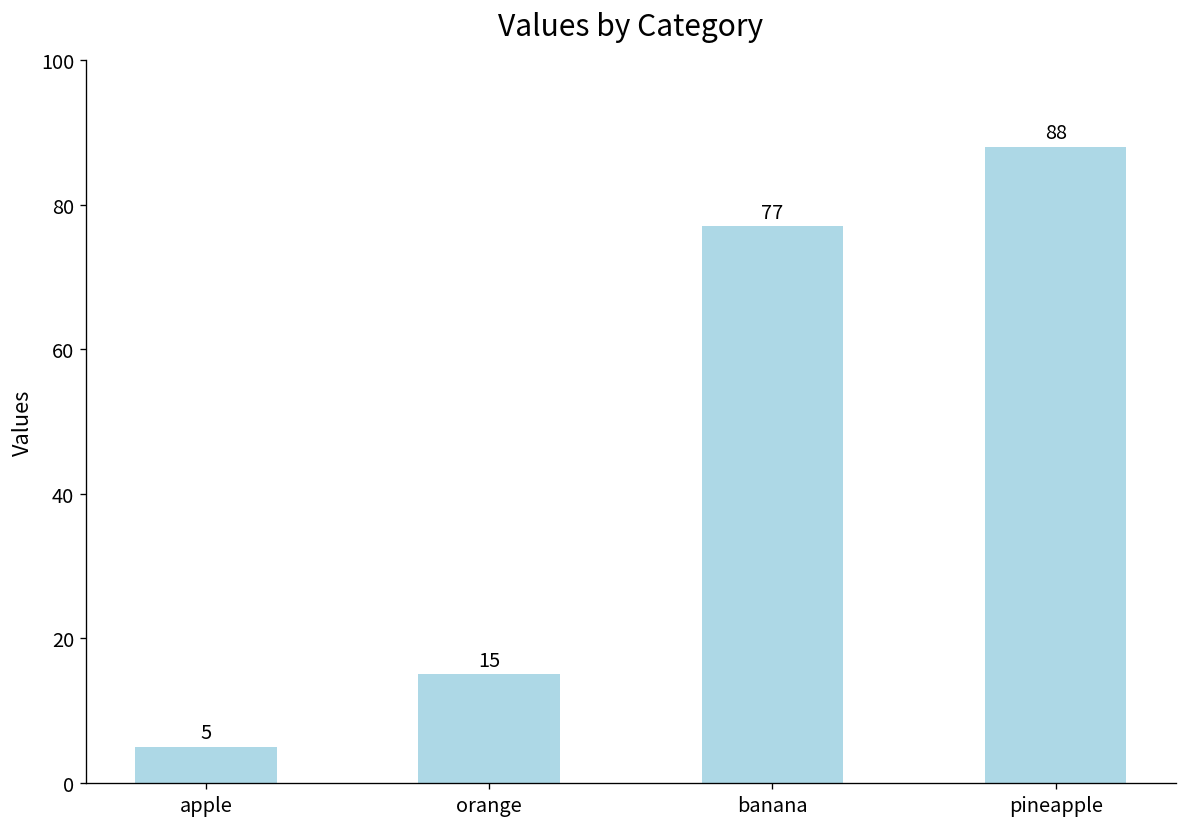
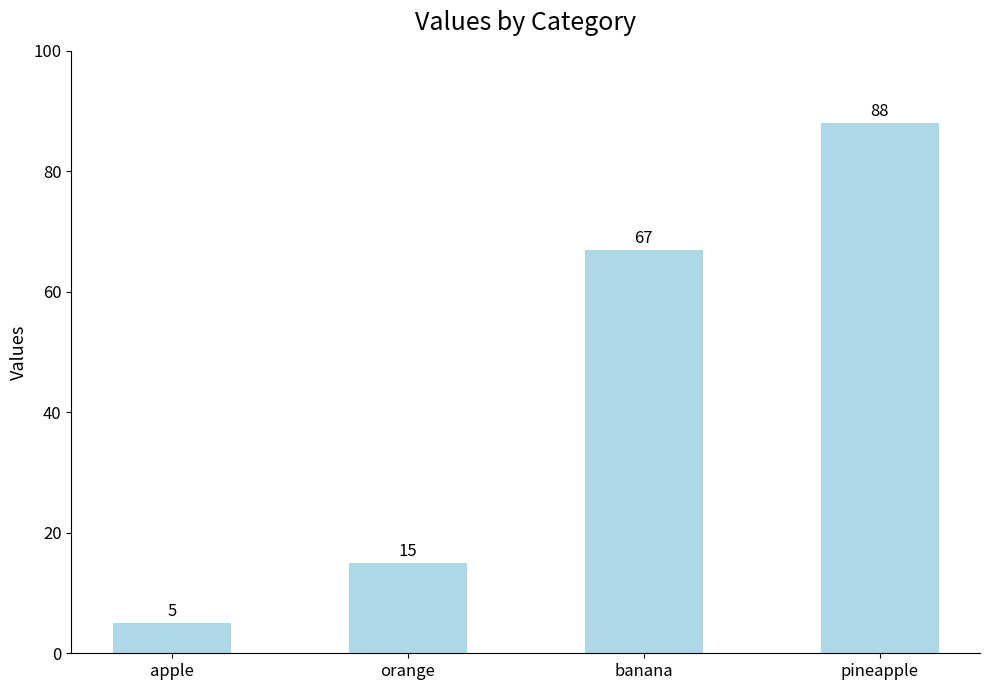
  {
    "apple": 5,
    "orange": 15,
-   "banana": 77,
+   "banana": 67,
    "pineapple": 88
  }
